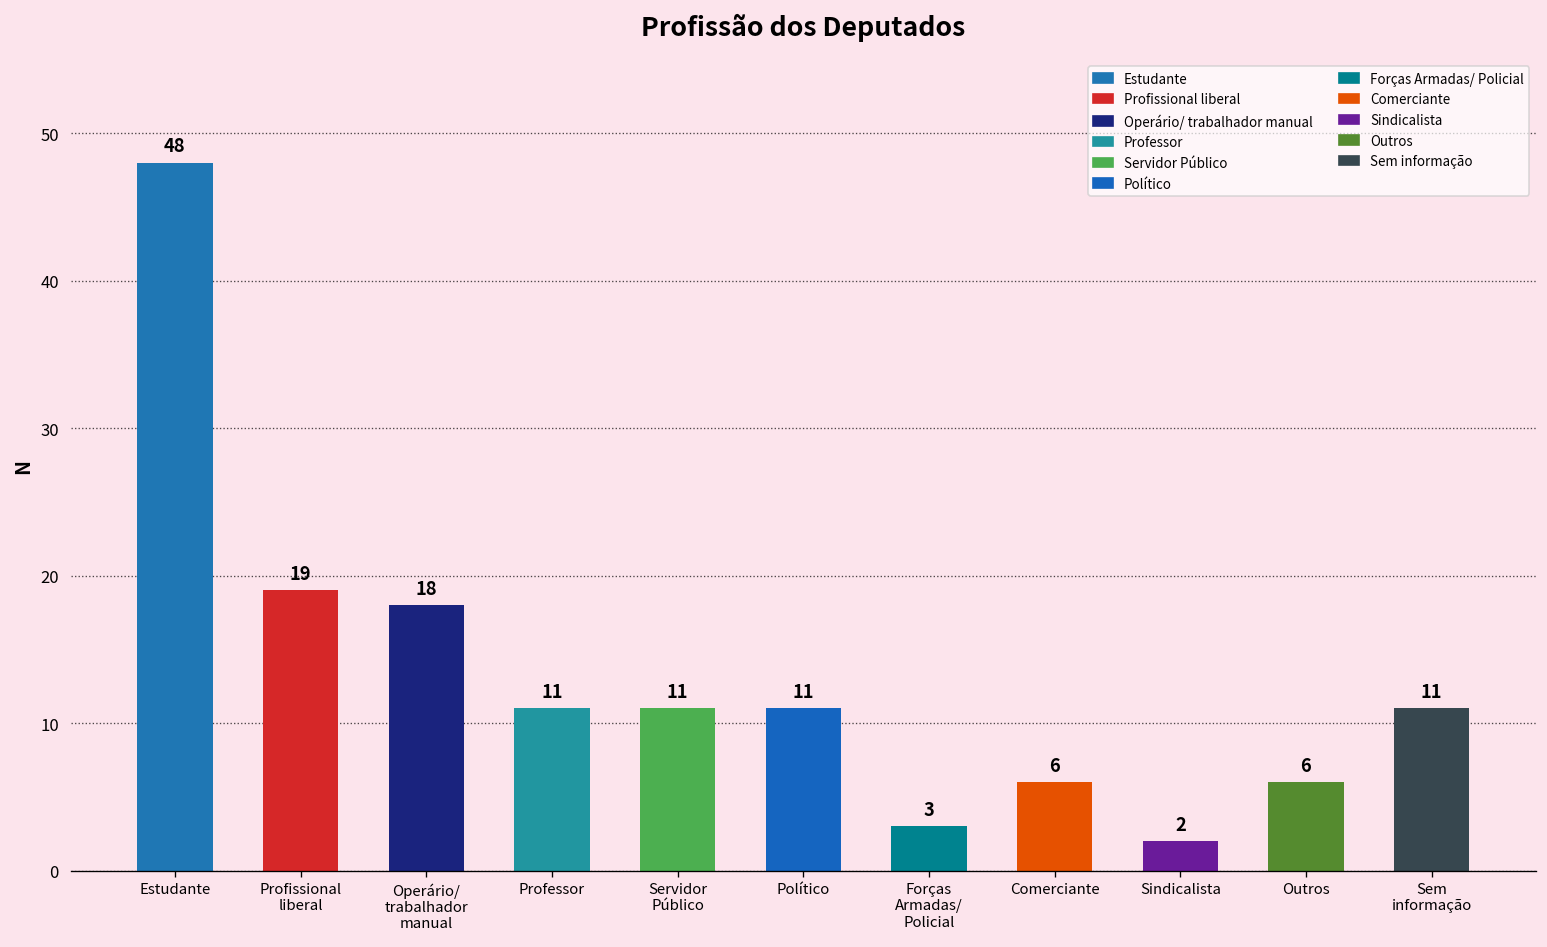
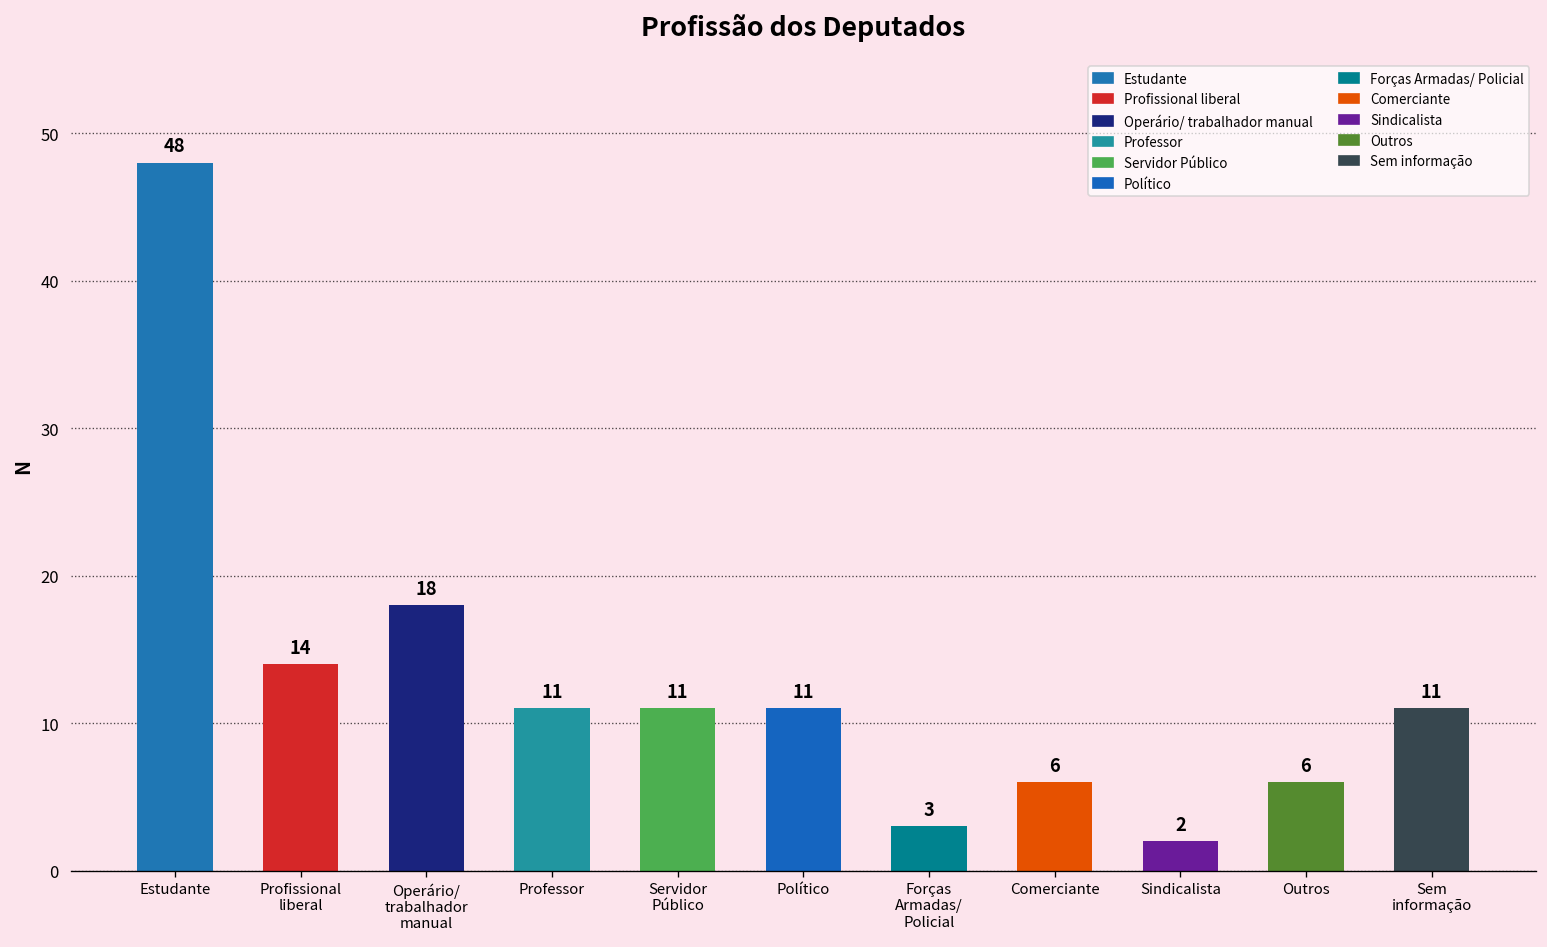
  {
    "Estudante": 48,
-   "Profissional liberal": 19,
+   "Profissional liberal": 14,
    "Operário/ trabalhador manual": 18,
    "Professor": 11,
    "Servidor Público": 11,
    "Político": 11,
    "Forças Armadas/ Policial": 3,
    "Comerciante": 6,
    "Sindicalista": 2,
    "Outros": 6,
    "Sem informação": 11
  }
